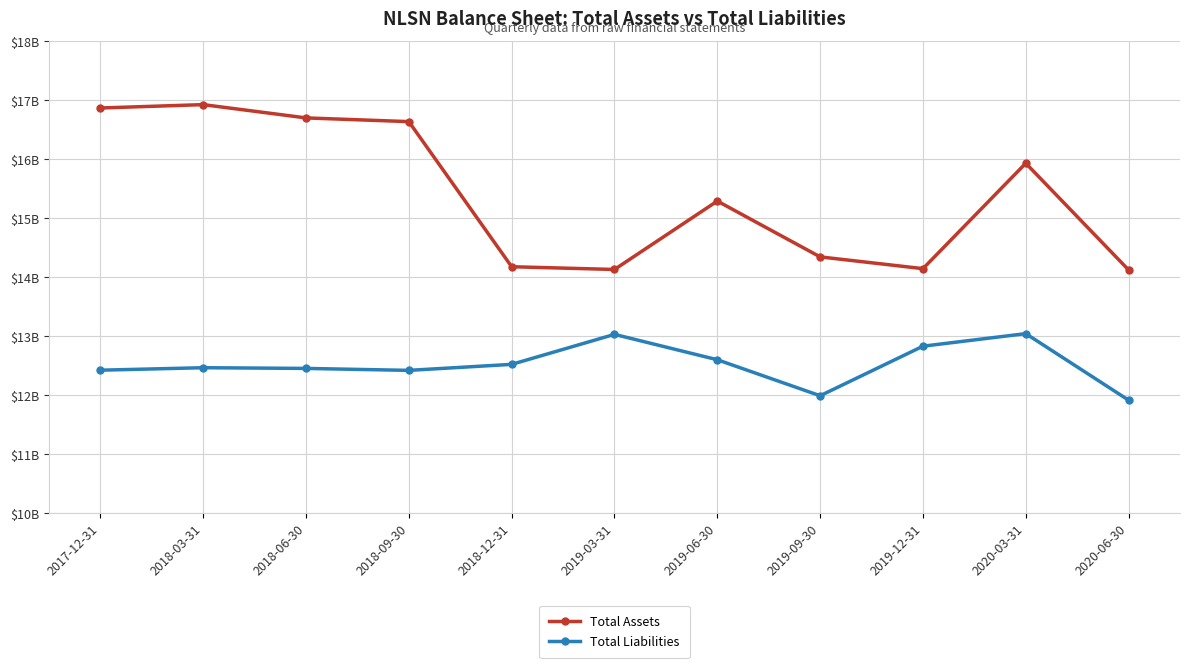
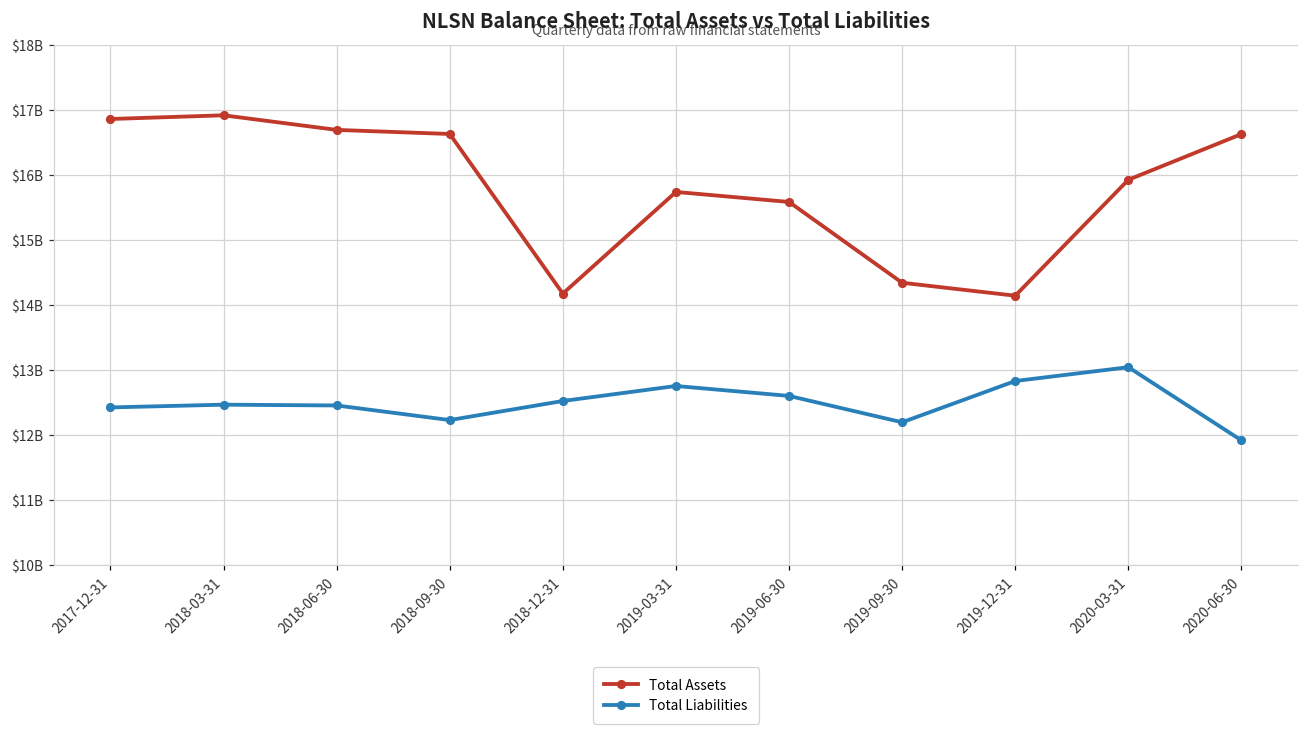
  {
    "Total Assets": {
      "2017-12-31": "$16900000000",
      "2018-03-31": "$16900000000",
      "2018-06-30": "$16700000000",
      "2018-09-30": "$16600000000",
      "2018-12-31": "$14200000000",
-     "2019-03-31": "$14100000000",
-     "2019-06-30": "$15300000000",
+     "2019-03-31": "$15700000000",
+     "2019-06-30": "$15600000000",
      "2019-09-30": "$14300000000",
      "2019-12-31": "$14100000000",
      "2020-03-31": "$15900000000",
-     "2020-06-30": "$14100000000"
+     "2020-06-30": "$16600000000"
    },
    "Total Liabilities": {
      "2017-12-31": "$12400000000",
      "2018-03-31": "$12500000000",
      "2018-06-30": "$12500000000",
-     "2018-09-30": "$12400000000",
+     "2018-09-30": "$12200000000",
      "2018-12-31": "$12500000000",
-     "2019-03-31": "$13000000000",
+     "2019-03-31": "$12800000000",
      "2019-06-30": "$12600000000",
-     "2019-09-30": "$12000000000",
+     "2019-09-30": "$12200000000",
      "2019-12-31": "$12800000000",
      "2020-03-31": "$13000000000",
      "2020-06-30": "$11900000000"
    }
  }
